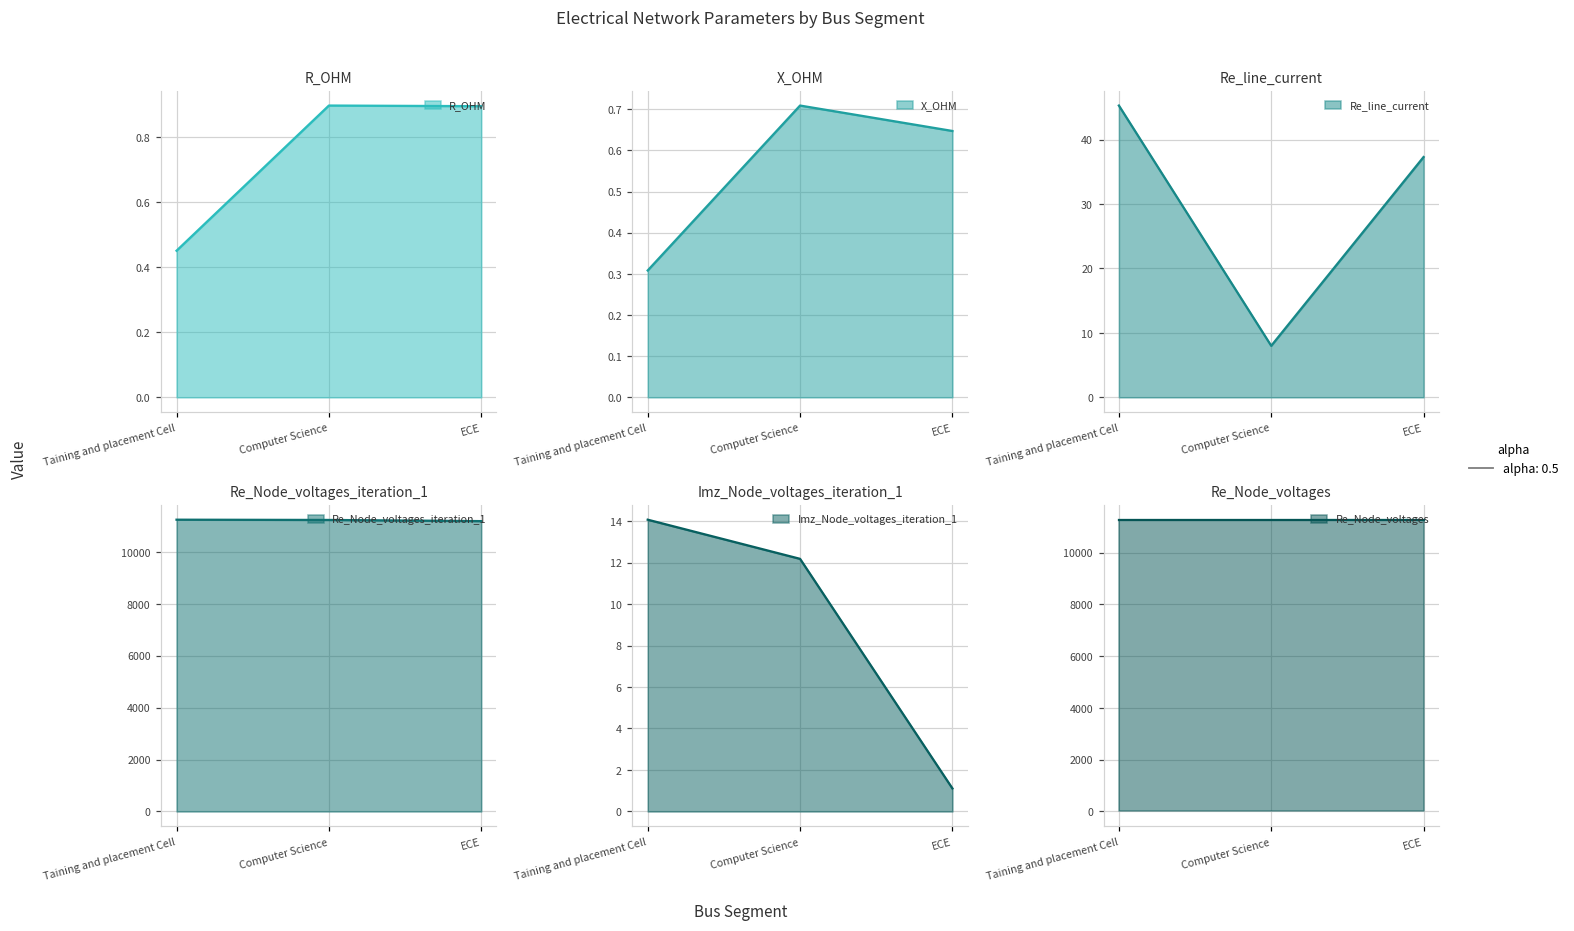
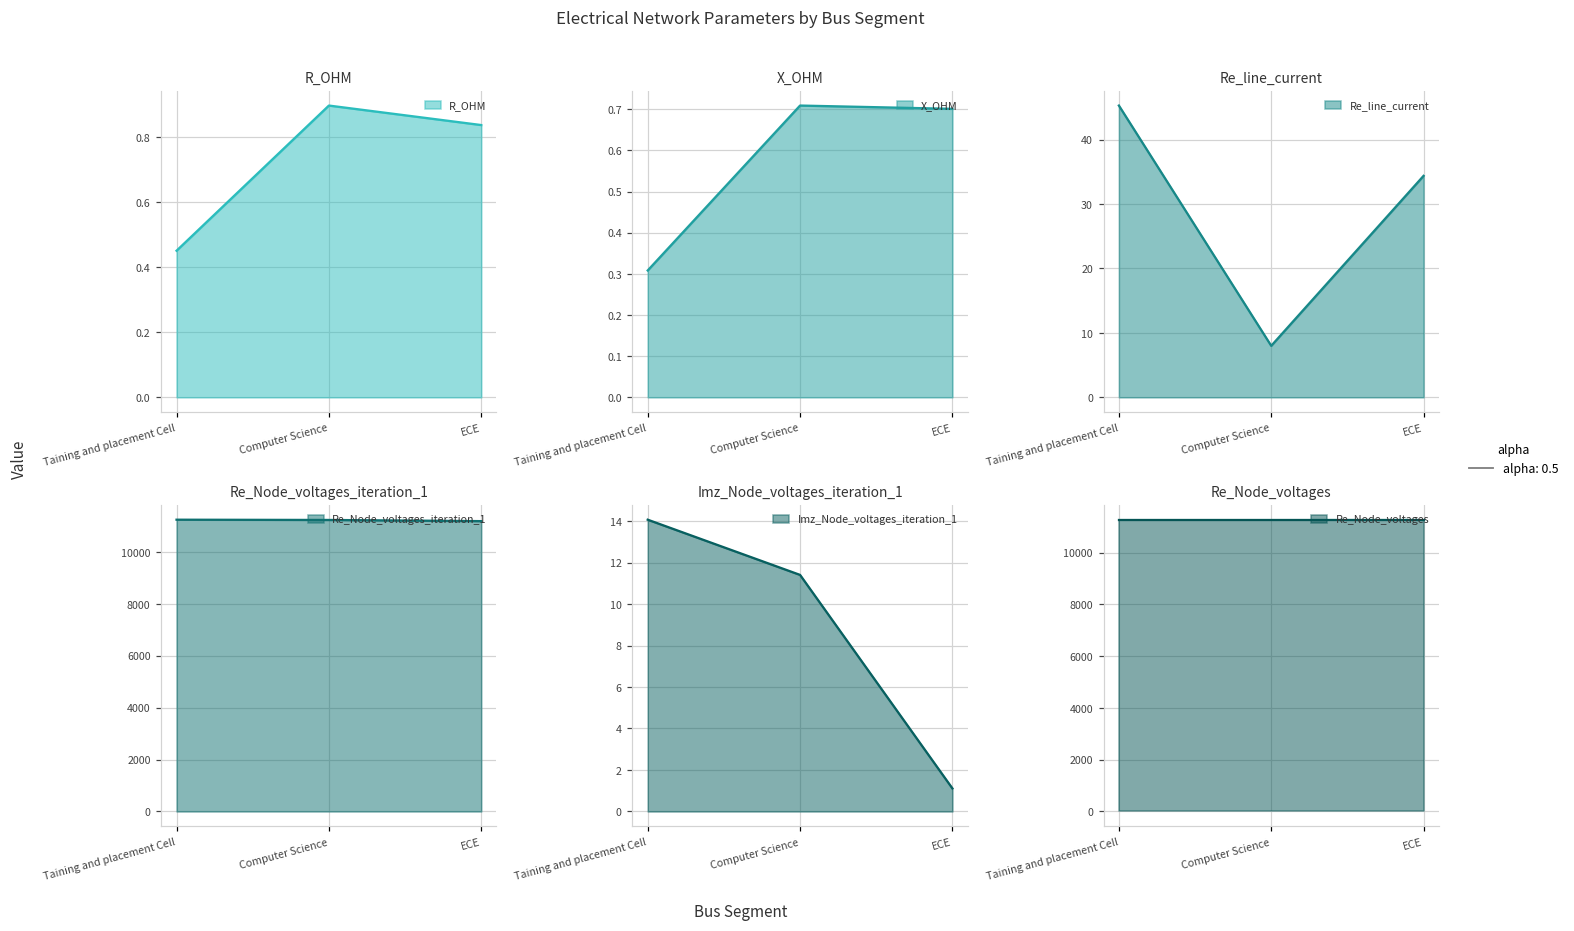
  {
    "R_OHM": {
      "Taining and placement Cell": 0.45,
      "Computer Science": 0.90,
-     "ECE": 0.90
+     "ECE": 0.84
    },
    "X_OHM": {
      "Taining and placement Cell": 0.31,
      "Computer Science": 0.71,
-     "ECE": 0.65
+     "ECE": 0.70
    },
    "Re_line_current": {
      "Taining and placement Cell": 45,
      "Computer Science": 8,
-     "ECE": 37
+     "ECE": 34
    },
    "Re_Node_voltages_iteration_1": {
      "Taining and placement Cell": 11200,
      "Computer Science": 11200,
      "ECE": 11200
    },
    "Imz_Node_voltages_iteration_1": {
      "Taining and placement Cell": 14.1,
-     "Computer Science": 12.2,
+     "Computer Science": 11.4,
      "ECE": 1.1
    },
    "Re_Node_voltages": {
      "Taining and placement Cell": 11300,
      "Computer Science": 11300,
      "ECE": 11300
    }
  }
